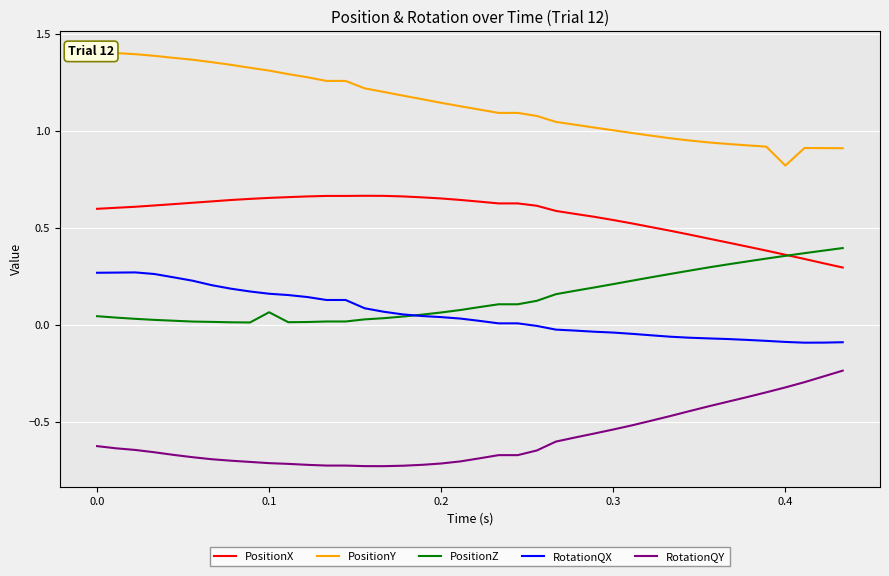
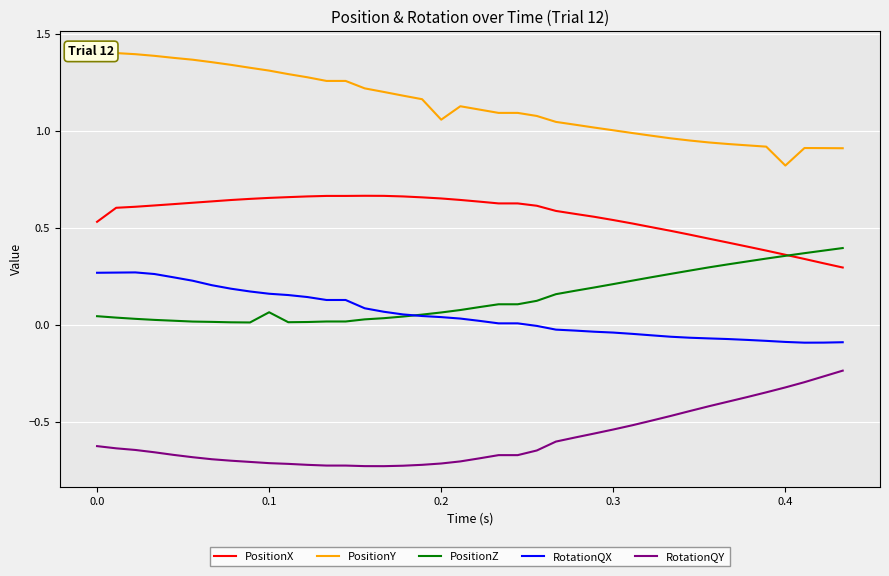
  {
    "PositionX": {
-     "0.0": 0.60,
+     "0.0": 0.53,
      "0.1": 0.65,
      "0.2": 0.65,
      "0.3": 0.54
    },
    "PositionY": {
      "0.1": 1.31,
-     "0.2": 1.14,
+     "0.2": 1.06,
      "0.3": 1.00,
      "0.4": 0.82
    },
    "PositionZ": {
      "0.0": 0.04,
      "0.1": 0.06,
      "0.2": 0.06,
      "0.3": 0.21
    },
    "RotationQX": {
      "0.0": 0.27,
      "0.1": 0.16,
      "0.2": 0.04,
      "0.3": -0.04,
      "0.4": -0.09
    },
    "RotationQY": {
      "0.0": -0.63,
      "0.1": -0.71,
      "0.2": -0.72,
      "0.3": -0.54,
      "0.4": -0.32
    }
  }
